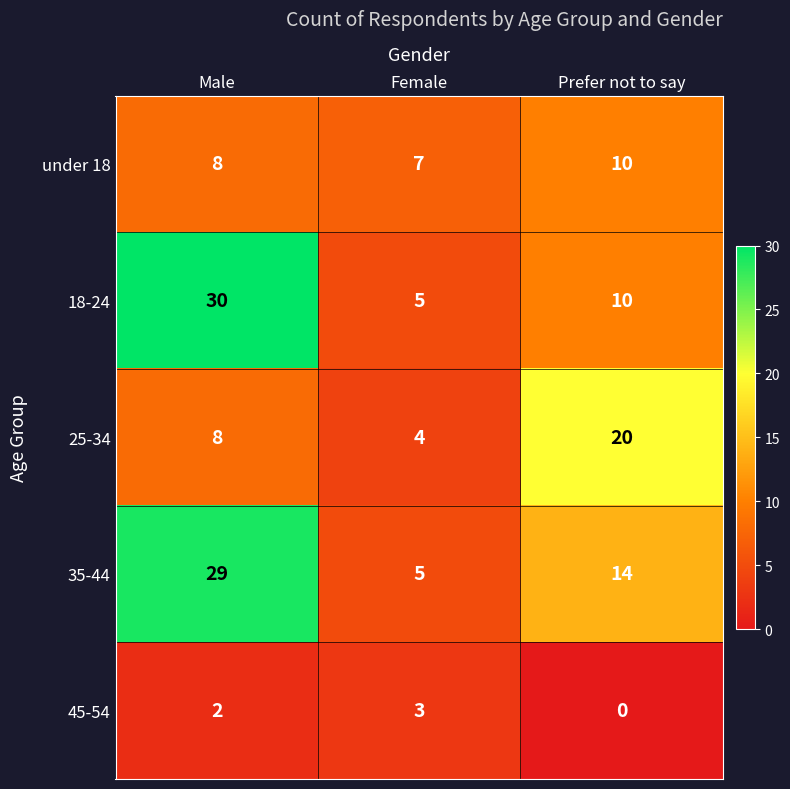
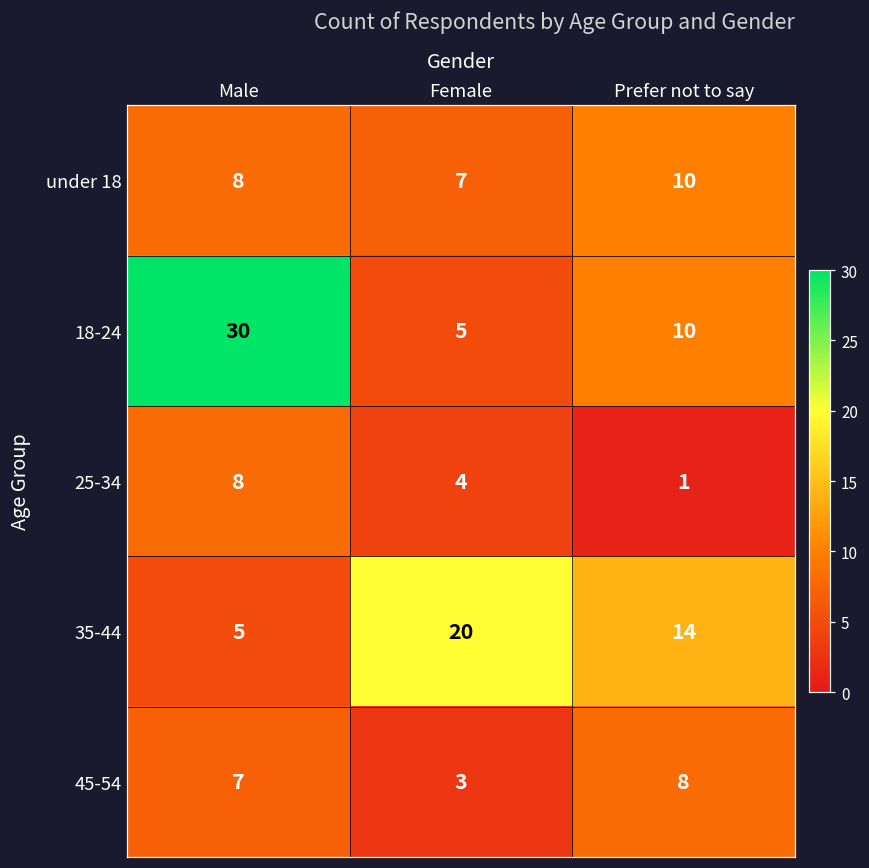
  {
    "under 18": {
      "Male": 8,
      "Female": 7,
      "Prefer not to say": 10
    },
    "18-24": {
      "Male": 30,
      "Female": 5,
      "Prefer not to say": 10
    },
    "25-34": {
      "Male": 8,
      "Female": 4,
-     "Prefer not to say": 20
+     "Prefer not to say": 1
    },
    "35-44": {
-     "Male": 29,
-     "Female": 5,
+     "Male": 5,
+     "Female": 20,
      "Prefer not to say": 14
    },
    "45-54": {
-     "Male": 2,
+     "Male": 7,
      "Female": 3,
-     "Prefer not to say": 0
+     "Prefer not to say": 8
    }
  }
